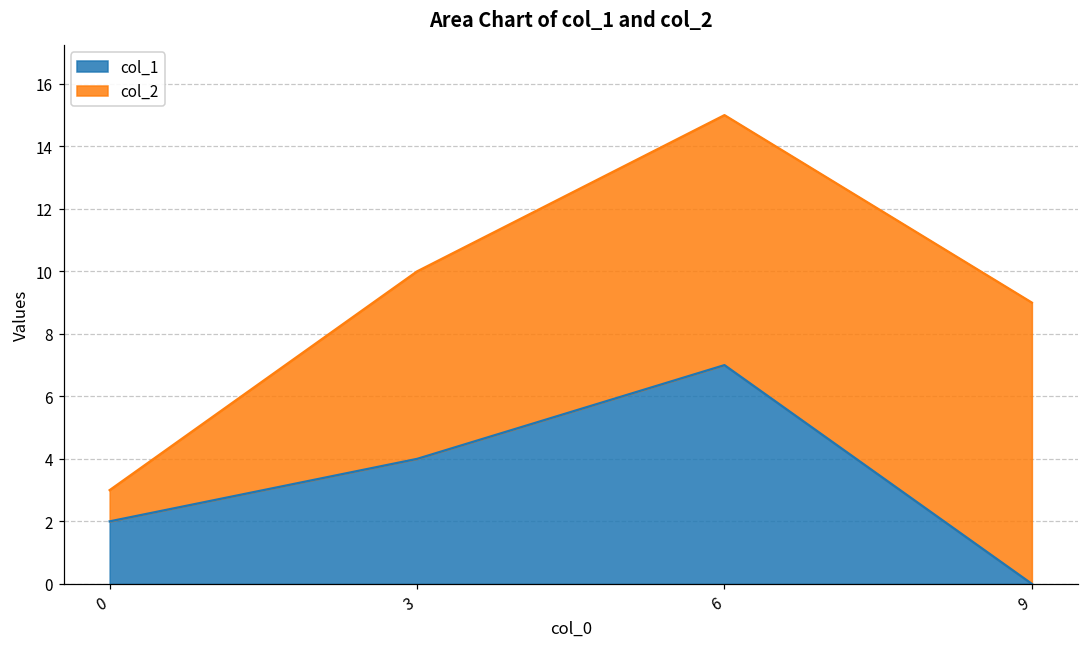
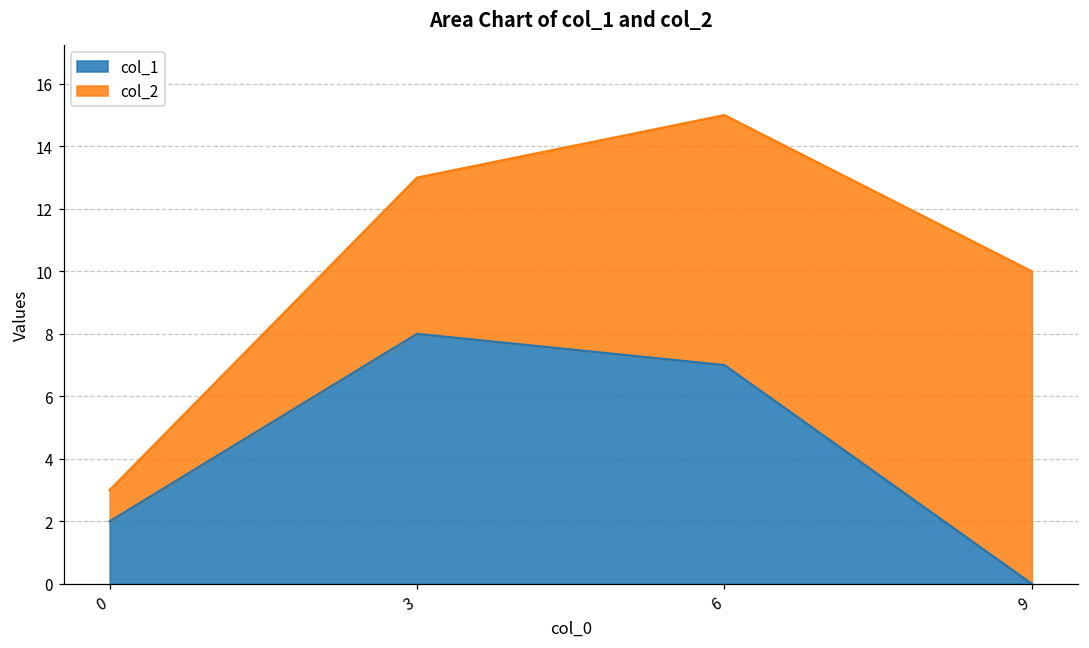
  {
    "col_1": {
      "0": 2,
-     "3": 4,
+     "3": 8,
      "6": 7,
      "9": 0
    },
    "col_2": {
      "0": 1,
-     "3": 6,
+     "3": 5,
      "6": 8,
-     "9": 9
+     "9": 10
    }
  }
